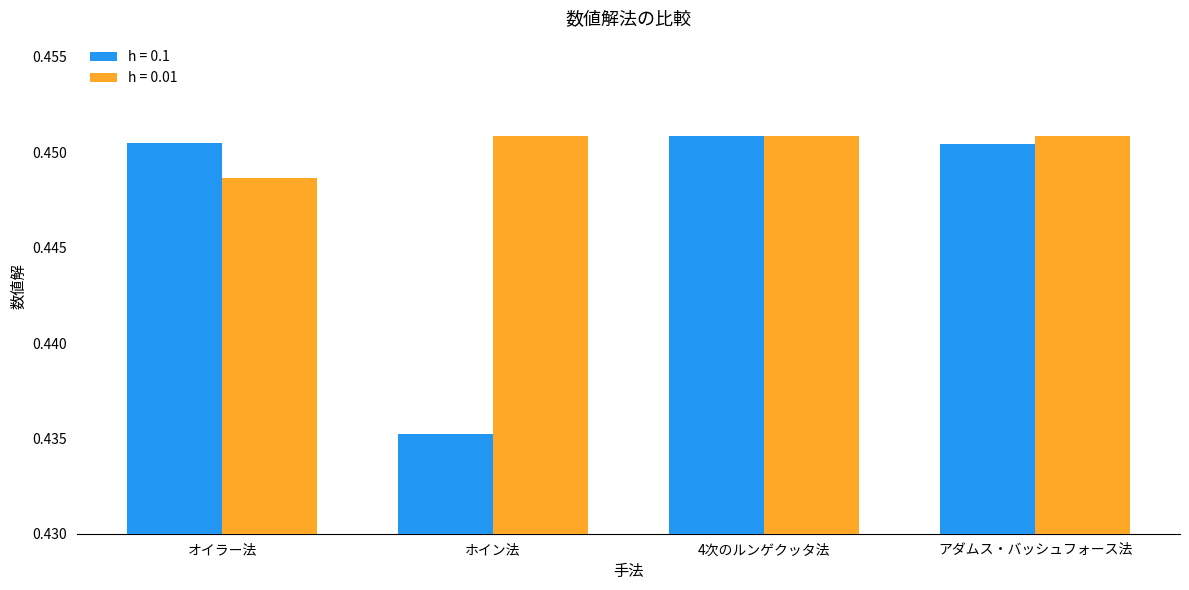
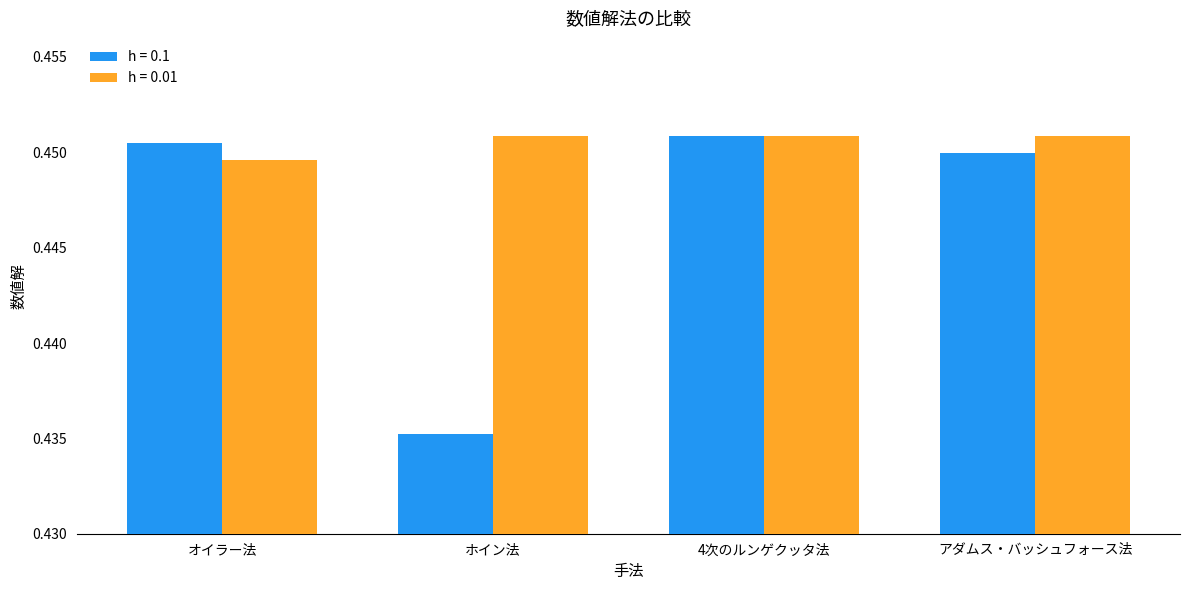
  {
    "h = 0.1": {
      "オイラー法": 0.4505,
      "ホイン法": 0.4352,
      "4次のルンゲクッタ法": 0.4509,
-     "アダムス・バッシュフォース法": 0.4504
+     "アダムス・バッシュフォース法": 0.4500
    },
    "h = 0.01": {
-     "オイラー法": 0.4487,
+     "オイラー法": 0.4496,
      "ホイン法": 0.4508,
      "4次のルンゲクッタ法": 0.4509,
      "アダムス・バッシュフォース法": 0.4508
    }
  }
